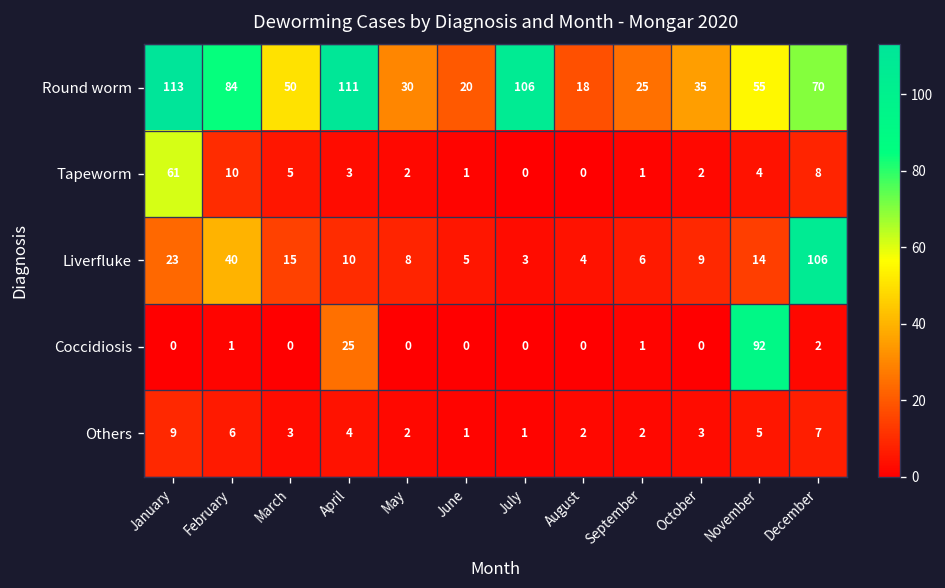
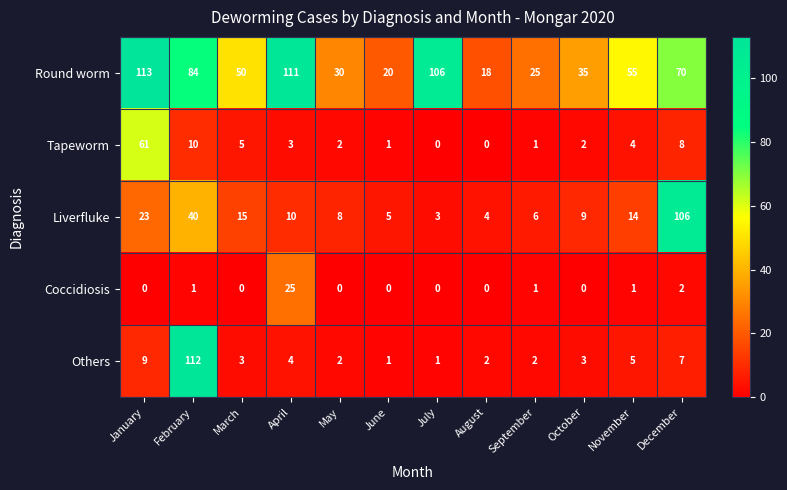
  {
    "Round worm": {
      "January": 113,
      "February": 84,
      "March": 50,
      "April": 111,
      "May": 30,
      "June": 20,
      "July": 106,
      "August": 18,
      "September": 25,
      "October": 35,
      "November": 55,
      "December": 70
    },
    "Tapeworm": {
      "January": 61,
      "February": 10,
      "March": 5,
      "April": 3,
      "May": 2,
      "June": 1,
      "July": 0,
      "August": 0,
      "September": 1,
      "October": 2,
      "November": 4,
      "December": 8
    },
    "Liverfluke": {
      "January": 23,
      "February": 40,
      "March": 15,
      "April": 10,
      "May": 8,
      "June": 5,
      "July": 3,
      "August": 4,
      "September": 6,
      "October": 9,
      "November": 14,
      "December": 106
    },
    "Coccidiosis": {
      "January": 0,
      "February": 1,
      "March": 0,
      "April": 25,
      "May": 0,
      "June": 0,
      "July": 0,
      "August": 0,
      "September": 1,
      "October": 0,
-     "November": 92,
+     "November": 1,
      "December": 2
    },
    "Others": {
      "January": 9,
-     "February": 6,
+     "February": 112,
      "March": 3,
      "April": 4,
      "May": 2,
      "June": 1,
      "July": 1,
      "August": 2,
      "September": 2,
      "October": 3,
      "November": 5,
      "December": 7
    }
  }
